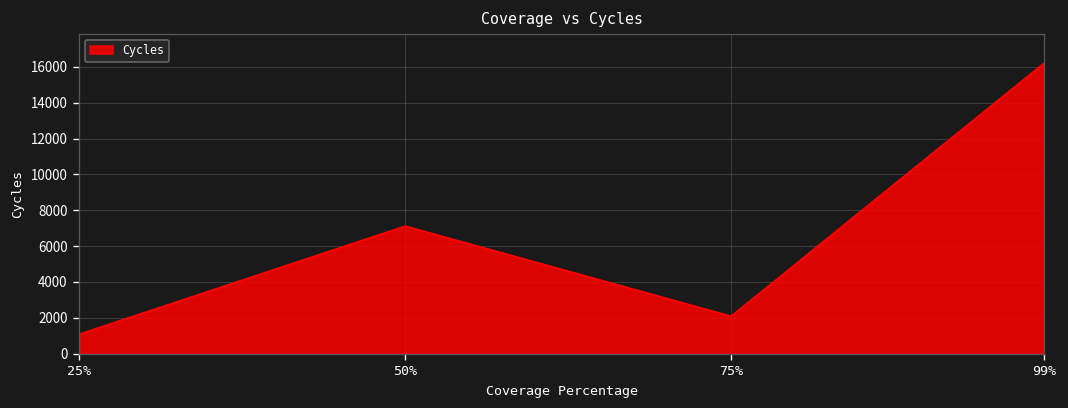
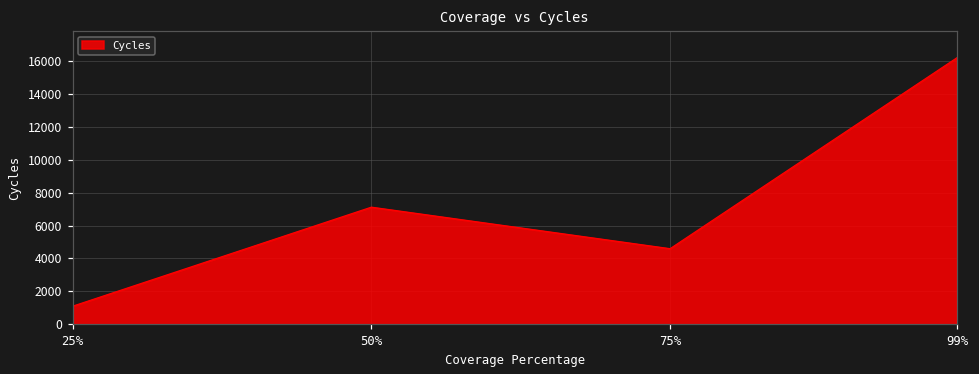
  {
    "25%": 1100,
    "50%": 7100,
-   "75%": 2100,
+   "75%": 4600,
    "99%": 16200
  }
